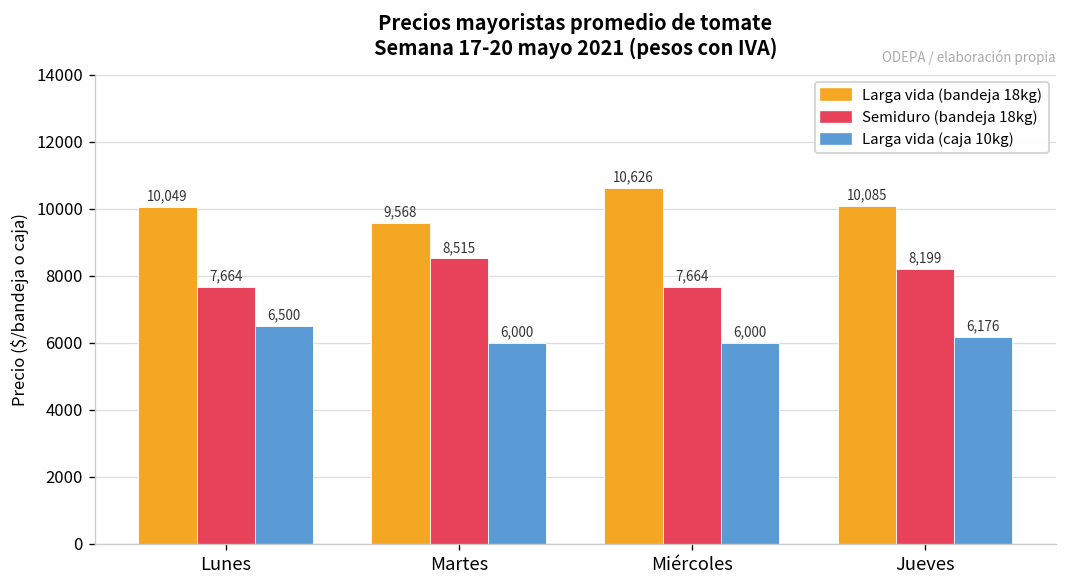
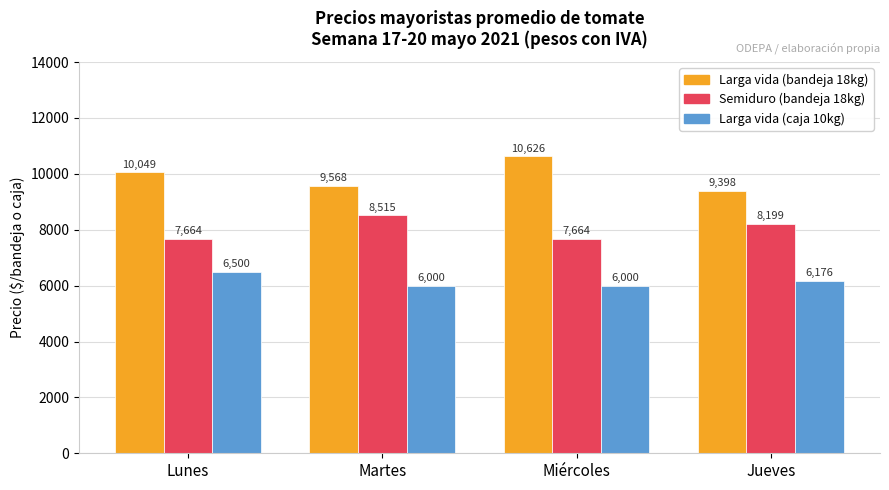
  {
    "Larga vida (bandeja 18kg)": {
      "Lunes": "10,049",
      "Martes": "9,568",
      "Miércoles": "10,626",
-     "Jueves": "10,085"
+     "Jueves": "9,398"
    },
    "Semiduro (bandeja 18kg)": {
      "Lunes": "7,664",
      "Martes": "8,515",
      "Miércoles": "7,664",
      "Jueves": "8,199"
    },
    "Larga vida (caja 10kg)": {
      "Lunes": "6,500",
      "Martes": "6,000",
      "Miércoles": "6,000",
      "Jueves": "6,176"
    }
  }
